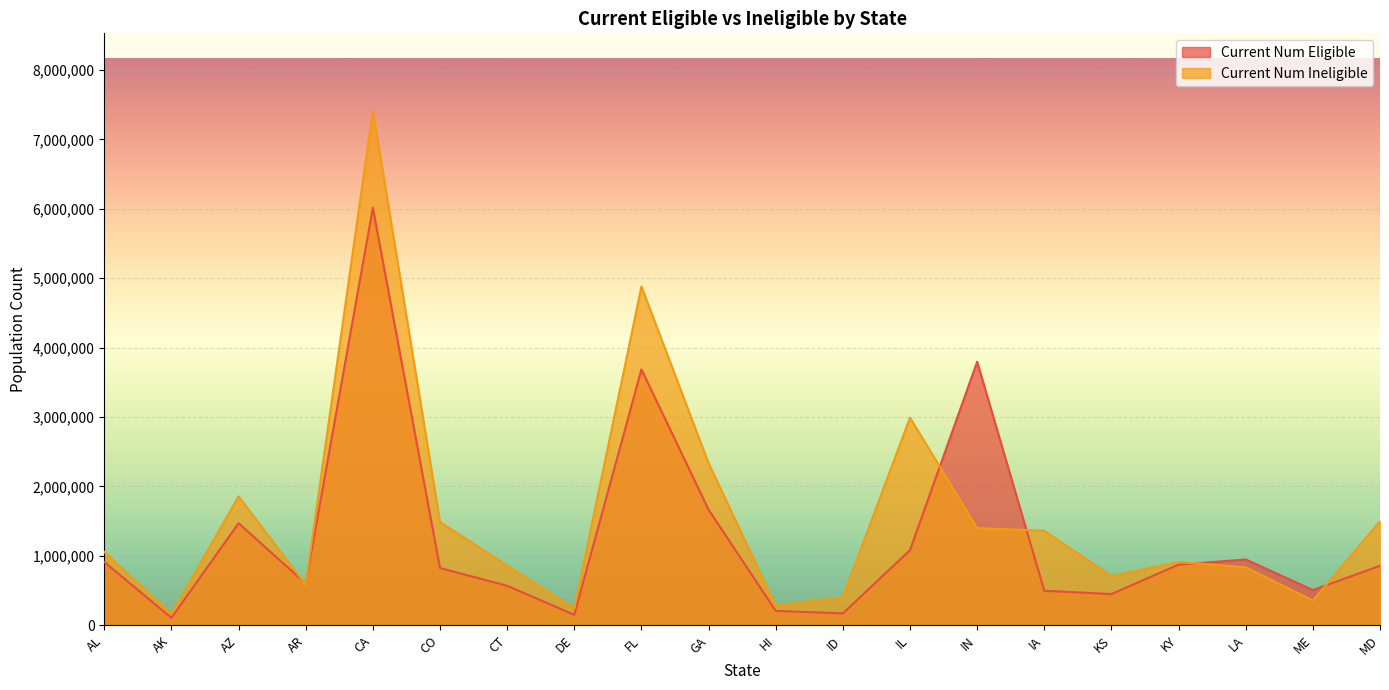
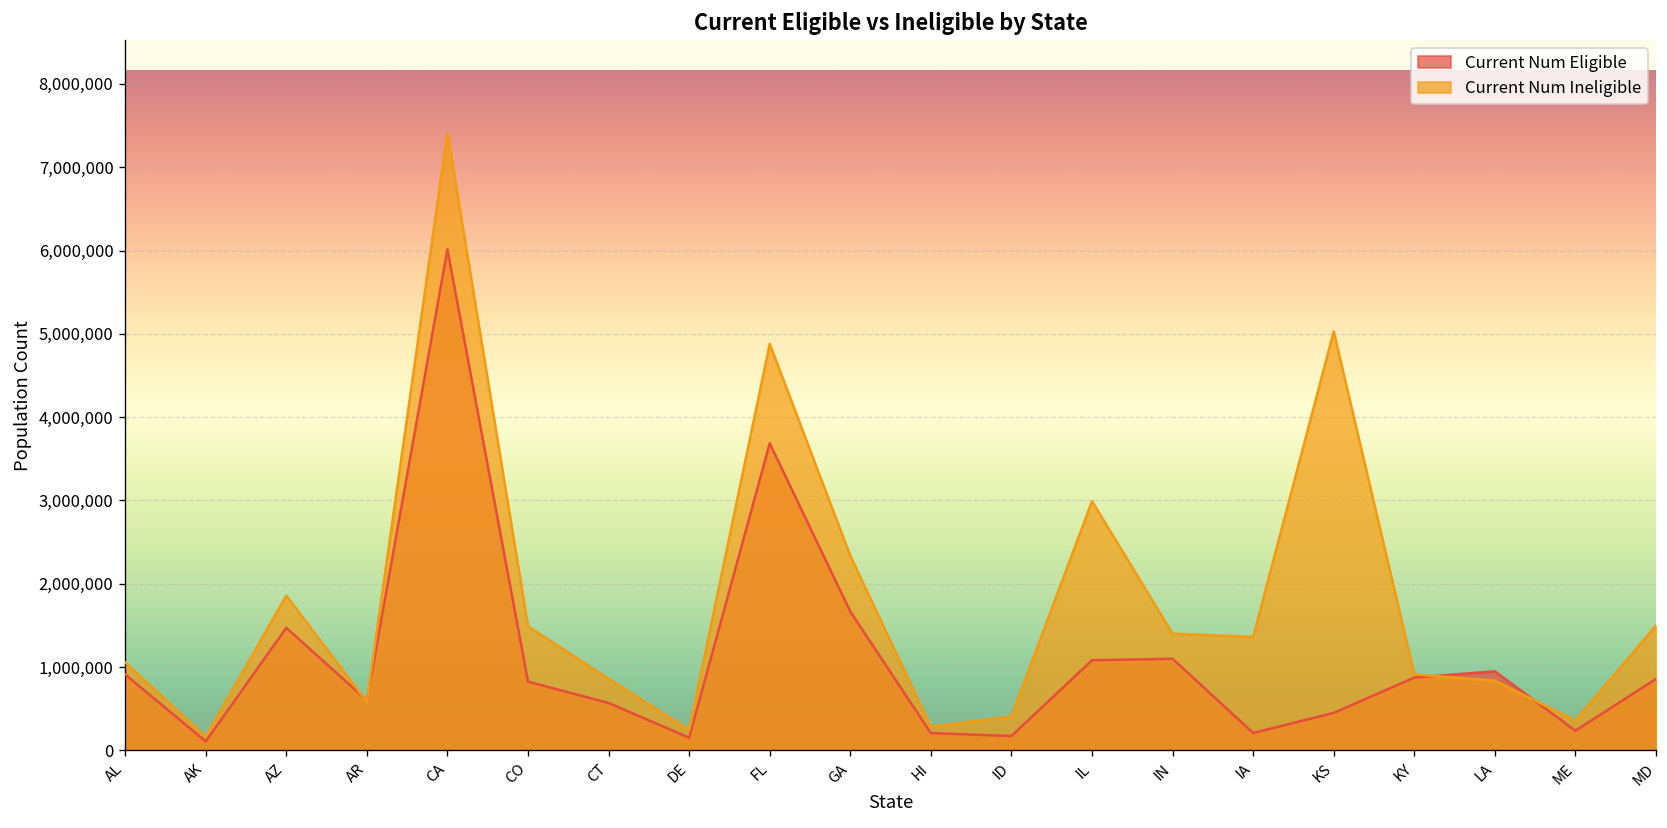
  {
    "Current Num Eligible": {
      "AL": "900,000",
      "AK": "100,000",
      "AZ": "1,500,000",
      "CA": "6,000,000",
      "CO": "800,000",
      "CT": "600,000",
      "DE": "200,000",
      "FL": "3,700,000",
      "GA": "1,700,000",
      "HI": "200,000",
      "ID": "200,000",
      "IL": "1,100,000",
-     "IN": "3,800,000",
-     "IA": "500,000",
+     "IN": "1,100,000",
+     "IA": "200,000",
      "KS": "400,000",
      "KY": "900,000",
      "LA": "900,000",
-     "ME": "500,000",
+     "ME": "200,000",
      "MD": "900,000"
    },
    "Current Num Ineligible": {
      "AL": "1,100,000",
      "AK": "200,000",
      "AZ": "1,900,000",
      "CA": "7,400,000",
      "CO": "1,500,000",
      "CT": "900,000",
      "DE": "200,000",
      "FL": "4,900,000",
      "GA": "2,300,000",
      "HI": "300,000",
      "ID": "400,000",
      "IL": "3,000,000",
      "IN": "1,400,000",
      "IA": "1,400,000",
-     "KS": "700,000",
+     "KS": "5,000,000",
      "KY": "900,000",
      "LA": "800,000",
      "ME": "400,000",
      "MD": "1,500,000"
    }
  }
